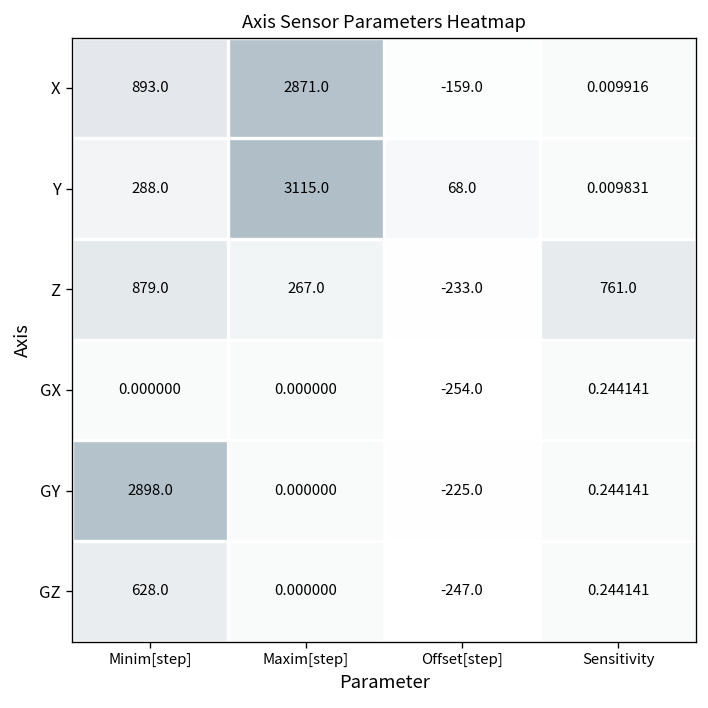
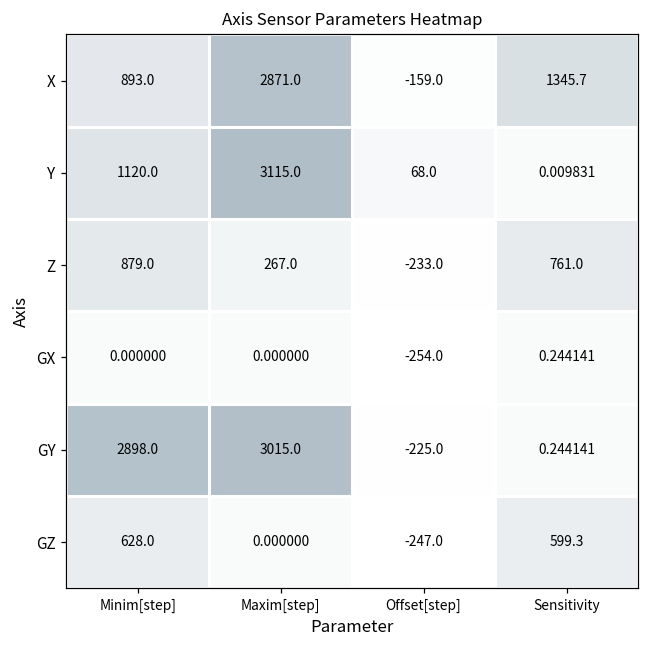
  {
    "X": {
      "Minim[step]": 893.0,
      "Maxim[step]": 2871.0,
      "Offset[step]": -159.0,
-     "Sensitivity": 0.009916
+     "Sensitivity": 1345.7
    },
    "Y": {
-     "Minim[step]": 288.0,
+     "Minim[step]": 1120.0,
      "Maxim[step]": 3115.0,
      "Offset[step]": 68.0,
      "Sensitivity": 0.009831
    },
    "Z": {
      "Minim[step]": 879.0,
      "Maxim[step]": 267.0,
      "Offset[step]": -233.0,
      "Sensitivity": 761.0
    },
    "GX": {
      "Minim[step]": 0.000000,
      "Maxim[step]": 0.000000,
      "Offset[step]": -254.0,
      "Sensitivity": 0.244141
    },
    "GY": {
      "Minim[step]": 2898.0,
-     "Maxim[step]": 0.000000,
+     "Maxim[step]": 3015.0,
      "Offset[step]": -225.0,
      "Sensitivity": 0.244141
    },
    "GZ": {
      "Minim[step]": 628.0,
      "Maxim[step]": 0.000000,
      "Offset[step]": -247.0,
-     "Sensitivity": 0.244141
+     "Sensitivity": 599.3
    }
  }
